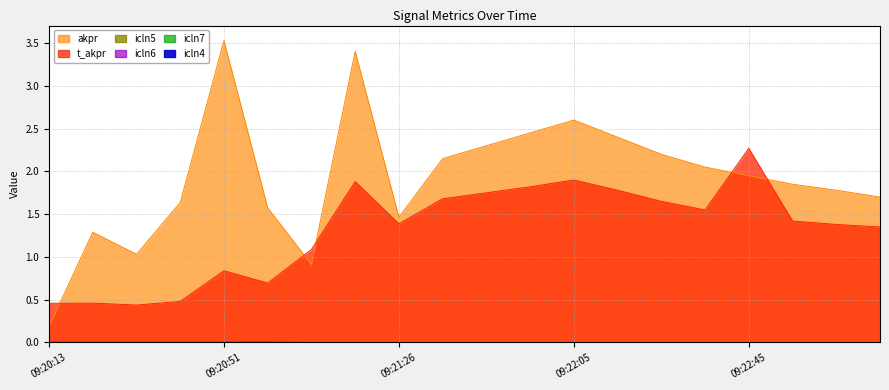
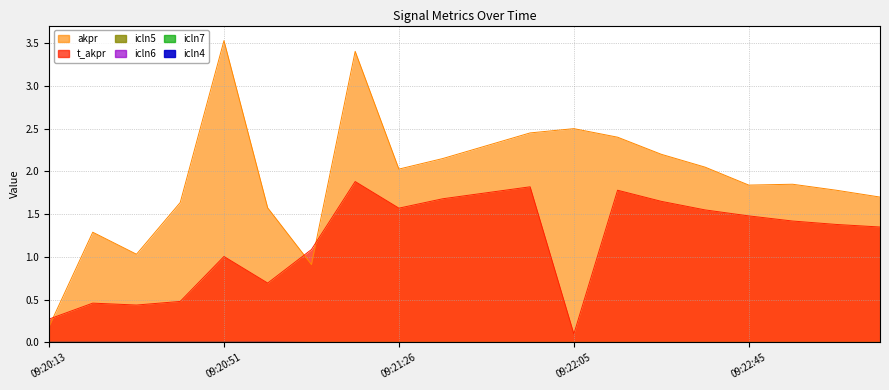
  {
    "akpr": {
      "09:20:13": 0.2,
      "09:20:51": 3.5,
-     "09:21:26": 1.5,
-     "09:22:05": 2.6,
-     "09:22:45": 2.0
+     "09:21:26": 2.0,
+     "09:22:05": 2.5,
+     "09:22:45": 1.8
    },
    "t_akpr": {
-     "09:20:13": 0.5,
-     "09:20:51": 0.8,
-     "09:21:26": 1.4,
-     "09:22:05": 1.9,
-     "09:22:45": 2.3
+     "09:20:13": 0.3,
+     "09:20:51": 1.0,
+     "09:21:26": 1.6,
+     "09:22:05": 0.1,
+     "09:22:45": 1.5
    },
    "icln4": {
      "09:20:13": 0.0,
      "09:20:51": 0.0,
      "09:21:26": 0.0,
      "09:22:05": 0.0,
      "09:22:45": 0.0
    }
  }
